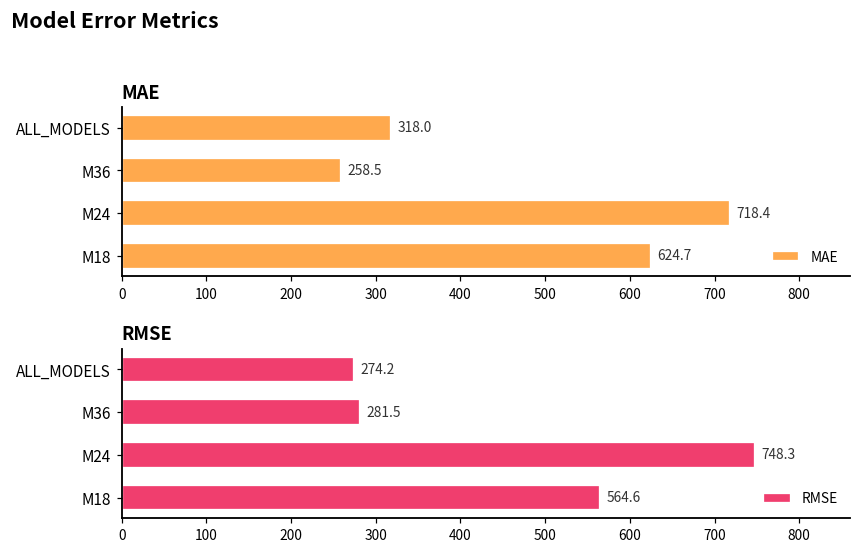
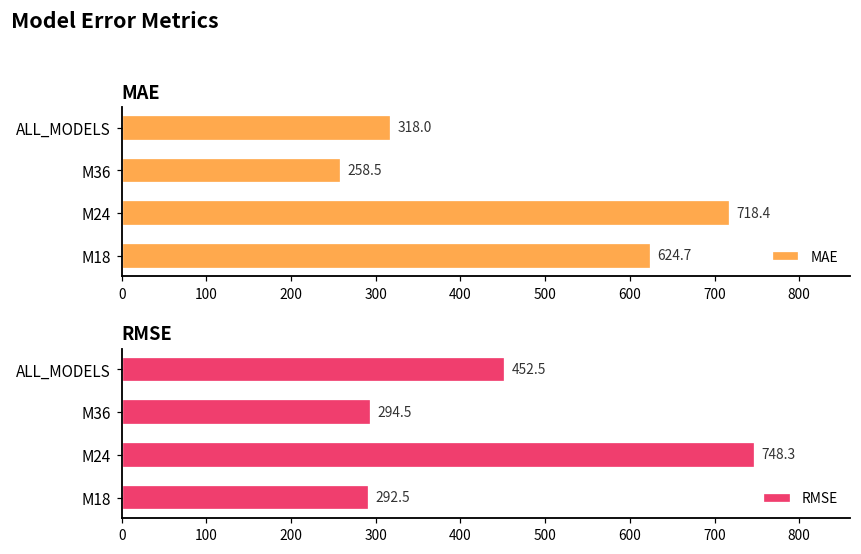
  {
    "MAE": {
      "ALL_MODELS": 318.0,
      "M36": 258.5,
      "M24": 718.4,
      "M18": 624.7
    },
    "RMSE": {
-     "ALL_MODELS": 274.2,
-     "M36": 281.5,
+     "ALL_MODELS": 452.5,
+     "M36": 294.5,
      "M24": 748.3,
-     "M18": 564.6
+     "M18": 292.5
    }
  }
